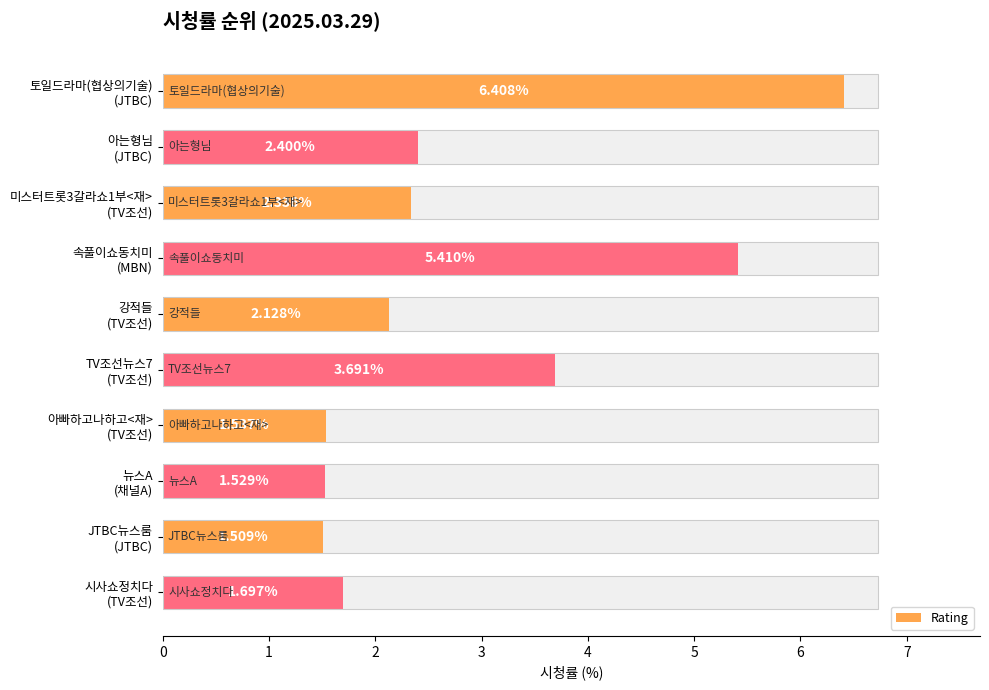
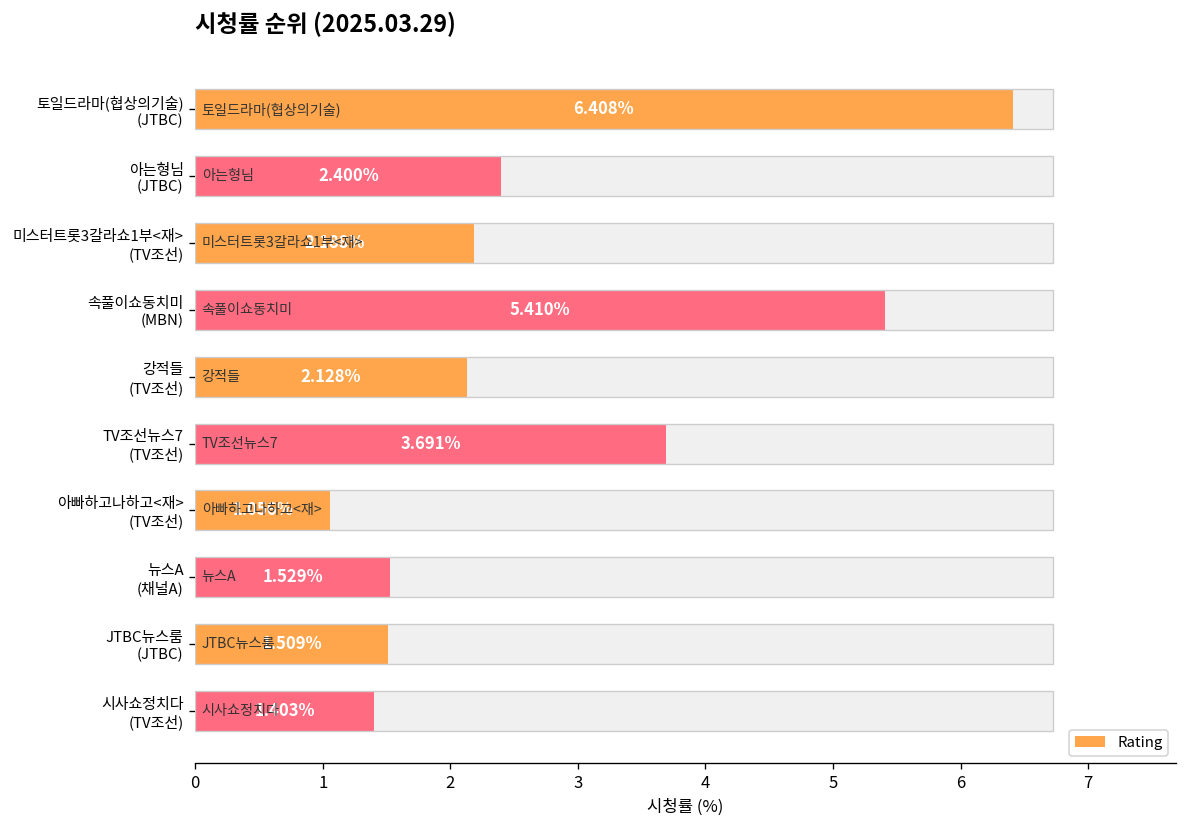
  {
    "Rating": {
-     "미스터트롯3갈라쇼1부<재> (TV조선)": "2.336%",
-     "아빠하고나하고<재> (TV조선)": "1.537%",
-     "시사쇼정치다 (TV조선)": "1.697%"
+     "미스터트롯3갈라쇼1부<재> (TV조선)": "2.188%",
+     "아빠하고나하고<재> (TV조선)": "1.056%",
+     "시사쇼정치다 (TV조선)": "1.403%"
    }
  }
